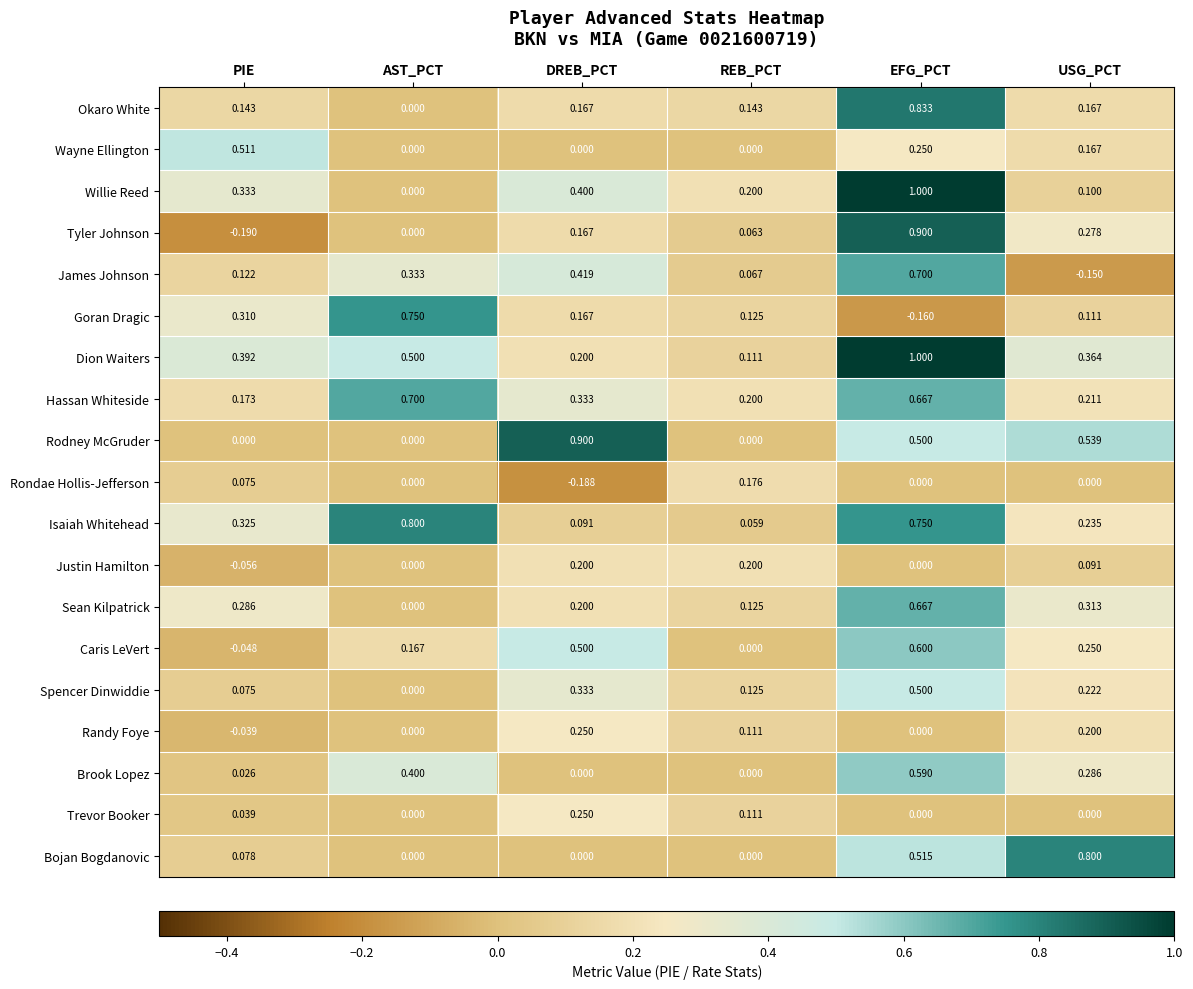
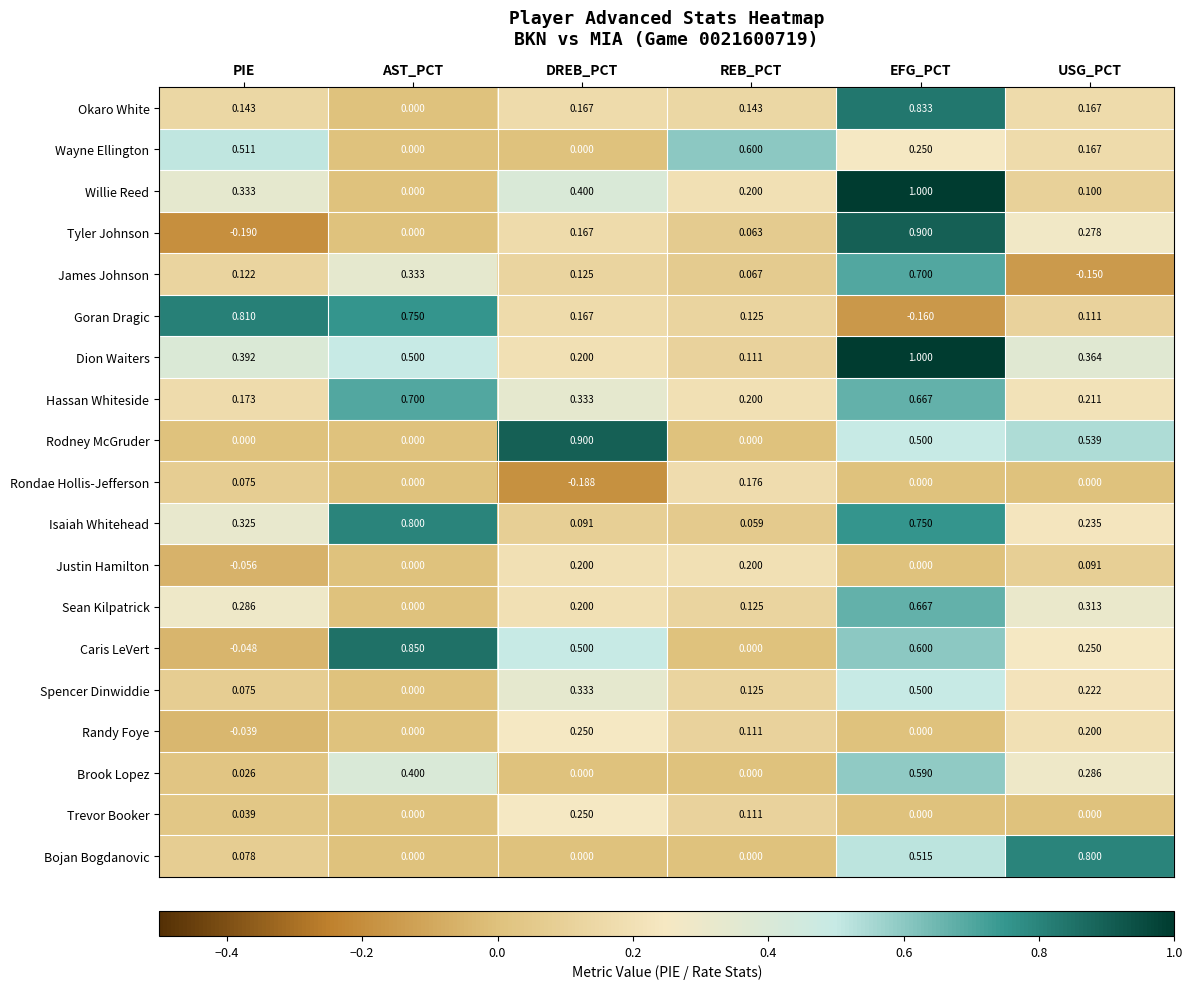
  {
    "Okaro White": {
      "PIE": 0.143,
      "AST_PCT": 0.000,
      "DREB_PCT": 0.167,
      "REB_PCT": 0.143,
      "EFG_PCT": 0.833,
      "USG_PCT": 0.167
    },
    "Wayne Ellington": {
      "PIE": 0.511,
      "AST_PCT": 0.000,
      "DREB_PCT": 0.000,
-     "REB_PCT": 0.000,
+     "REB_PCT": 0.600,
      "EFG_PCT": 0.250,
      "USG_PCT": 0.167
    },
    "Willie Reed": {
      "PIE": 0.333,
      "AST_PCT": 0.000,
      "DREB_PCT": 0.400,
      "REB_PCT": 0.200,
      "EFG_PCT": 1.000,
      "USG_PCT": 0.100
    },
    "Tyler Johnson": {
      "PIE": -0.190,
      "AST_PCT": 0.000,
      "DREB_PCT": 0.167,
      "REB_PCT": 0.063,
      "EFG_PCT": 0.900,
      "USG_PCT": 0.278
    },
    "James Johnson": {
      "PIE": 0.122,
      "AST_PCT": 0.333,
-     "DREB_PCT": 0.419,
+     "DREB_PCT": 0.125,
      "REB_PCT": 0.067,
      "EFG_PCT": 0.700,
      "USG_PCT": -0.150
    },
    "Goran Dragic": {
-     "PIE": 0.310,
+     "PIE": 0.810,
      "AST_PCT": 0.750,
      "DREB_PCT": 0.167,
      "REB_PCT": 0.125,
      "EFG_PCT": -0.160,
      "USG_PCT": 0.111
    },
    "Dion Waiters": {
      "PIE": 0.392,
      "AST_PCT": 0.500,
      "DREB_PCT": 0.200,
      "REB_PCT": 0.111,
      "EFG_PCT": 1.000,
      "USG_PCT": 0.364
    },
    "Hassan Whiteside": {
      "PIE": 0.173,
      "AST_PCT": 0.700,
      "DREB_PCT": 0.333,
      "REB_PCT": 0.200,
      "EFG_PCT": 0.667,
      "USG_PCT": 0.211
    },
    "Rodney McGruder": {
      "PIE": 0.000,
      "AST_PCT": 0.000,
      "DREB_PCT": 0.900,
      "REB_PCT": 0.000,
      "EFG_PCT": 0.500,
      "USG_PCT": 0.539
    },
    "Rondae Hollis-Jefferson": {
      "PIE": 0.075,
      "AST_PCT": 0.000,
      "DREB_PCT": -0.188,
      "REB_PCT": 0.176,
      "EFG_PCT": 0.000,
      "USG_PCT": 0.000
    },
    "Isaiah Whitehead": {
      "PIE": 0.325,
      "AST_PCT": 0.800,
      "DREB_PCT": 0.091,
      "REB_PCT": 0.059,
      "EFG_PCT": 0.750,
      "USG_PCT": 0.235
    },
    "Justin Hamilton": {
      "PIE": -0.056,
      "AST_PCT": 0.000,
      "DREB_PCT": 0.200,
      "REB_PCT": 0.200,
      "EFG_PCT": 0.000,
      "USG_PCT": 0.091
    },
    "Sean Kilpatrick": {
      "PIE": 0.286,
      "AST_PCT": 0.000,
      "DREB_PCT": 0.200,
      "REB_PCT": 0.125,
      "EFG_PCT": 0.667,
      "USG_PCT": 0.313
    },
    "Caris LeVert": {
      "PIE": -0.048,
-     "AST_PCT": 0.167,
+     "AST_PCT": 0.850,
      "DREB_PCT": 0.500,
      "REB_PCT": 0.000,
      "EFG_PCT": 0.600,
      "USG_PCT": 0.250
    },
    "Spencer Dinwiddie": {
      "PIE": 0.075,
      "AST_PCT": 0.000,
      "DREB_PCT": 0.333,
      "REB_PCT": 0.125,
      "EFG_PCT": 0.500,
      "USG_PCT": 0.222
    },
    "Randy Foye": {
      "PIE": -0.039,
      "AST_PCT": 0.000,
      "DREB_PCT": 0.250,
      "REB_PCT": 0.111,
      "EFG_PCT": 0.000,
      "USG_PCT": 0.200
    },
    "Brook Lopez": {
      "PIE": 0.026,
      "AST_PCT": 0.400,
      "DREB_PCT": 0.000,
      "REB_PCT": 0.000,
      "EFG_PCT": 0.590,
      "USG_PCT": 0.286
    },
    "Trevor Booker": {
      "PIE": 0.039,
      "AST_PCT": 0.000,
      "DREB_PCT": 0.250,
      "REB_PCT": 0.111,
      "EFG_PCT": 0.000,
      "USG_PCT": 0.000
    },
    "Bojan Bogdanovic": {
      "PIE": 0.078,
      "AST_PCT": 0.000,
      "DREB_PCT": 0.000,
      "REB_PCT": 0.000,
      "EFG_PCT": 0.515,
      "USG_PCT": 0.800
    }
  }
